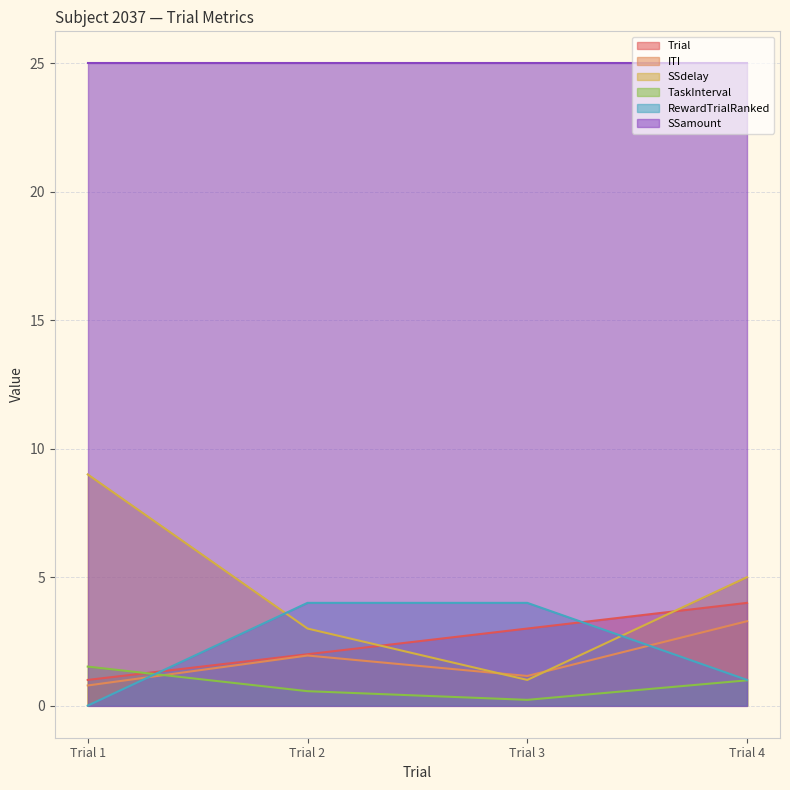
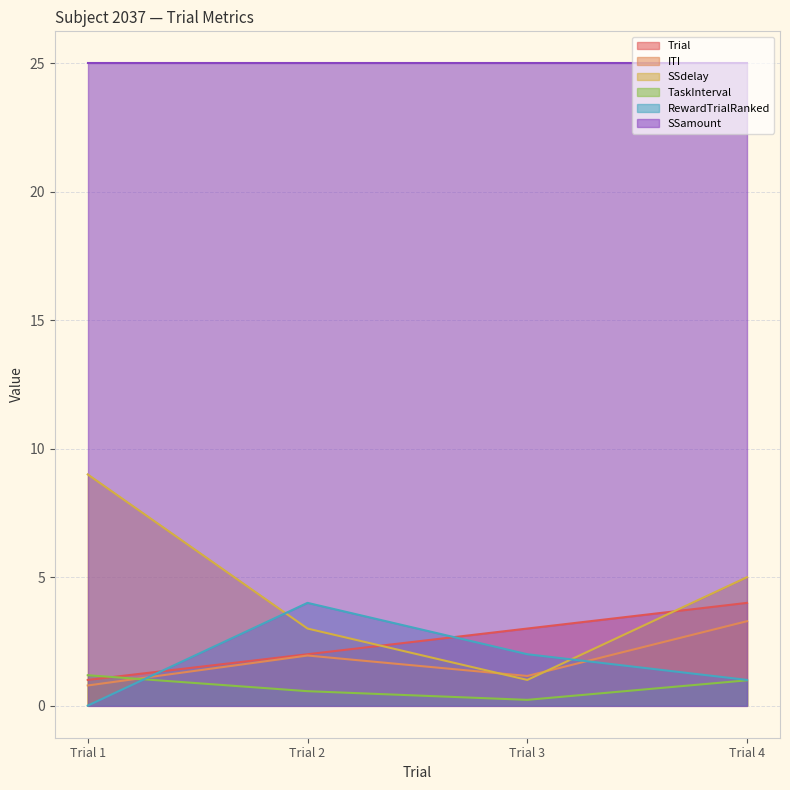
  {
    "TaskInterval": {
-     "Trial 1": 1.5,
+     "Trial 1": 1.2,
      "Trial 2": 0.6,
      "Trial 3": 0.2
    },
    "RewardTrialRanked": {
      "Trial 1": 0,
      "Trial 2": 4,
-     "Trial 3": 4
+     "Trial 3": 2
    },
    "SSamount": {
      "Trial 1": 25.0,
      "Trial 2": 25.0,
      "Trial 3": 25.0
    }
  }
